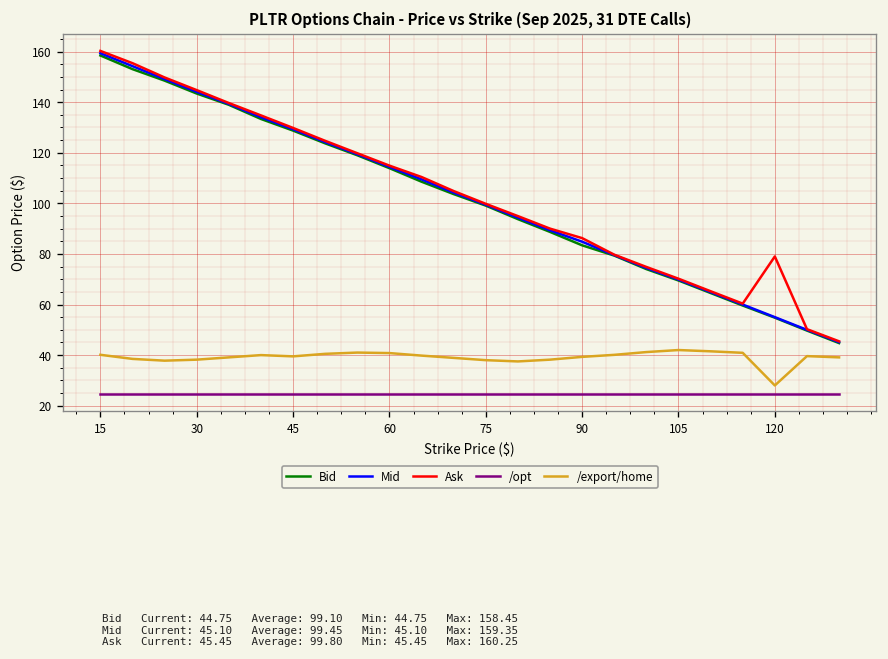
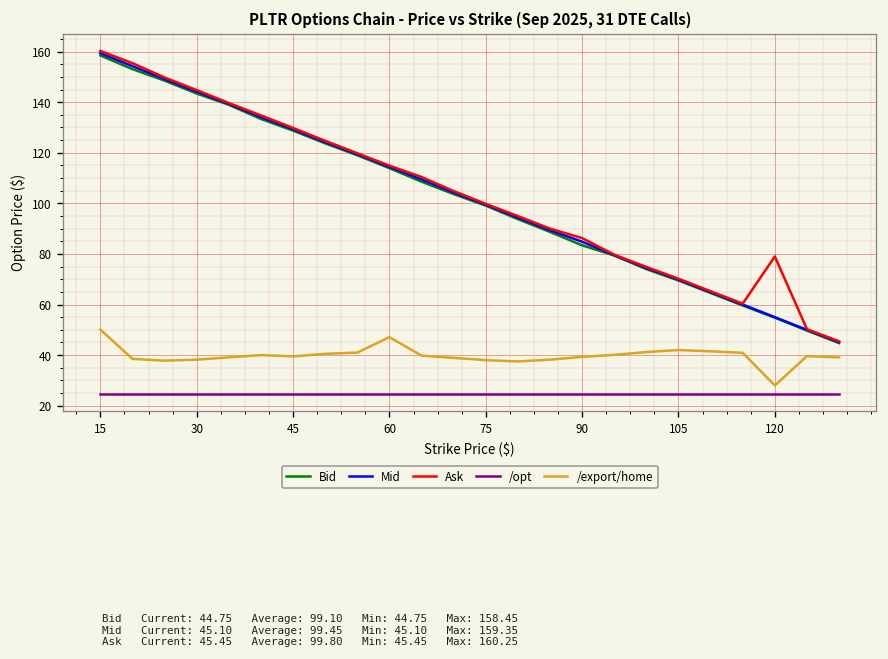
  {
    "Bid": {
      "90": 83
    },
    "Mid": {
      "90": 85
    },
    "Ask": {
      "90": 86,
      "120": 79
    },
    "/opt": {
      "15": 25,
      "30": 25,
      "45": 25,
      "60": 25,
      "75": 25,
      "90": 25,
      "105": 25,
      "120": 25
    },
    "/export/home": {
-     "15": 40,
+     "15": 50,
      "30": 38,
      "45": 40,
-     "60": 41,
+     "60": 47,
      "75": 38,
      "90": 39,
      "105": 42,
      "120": 28
    }
  }
